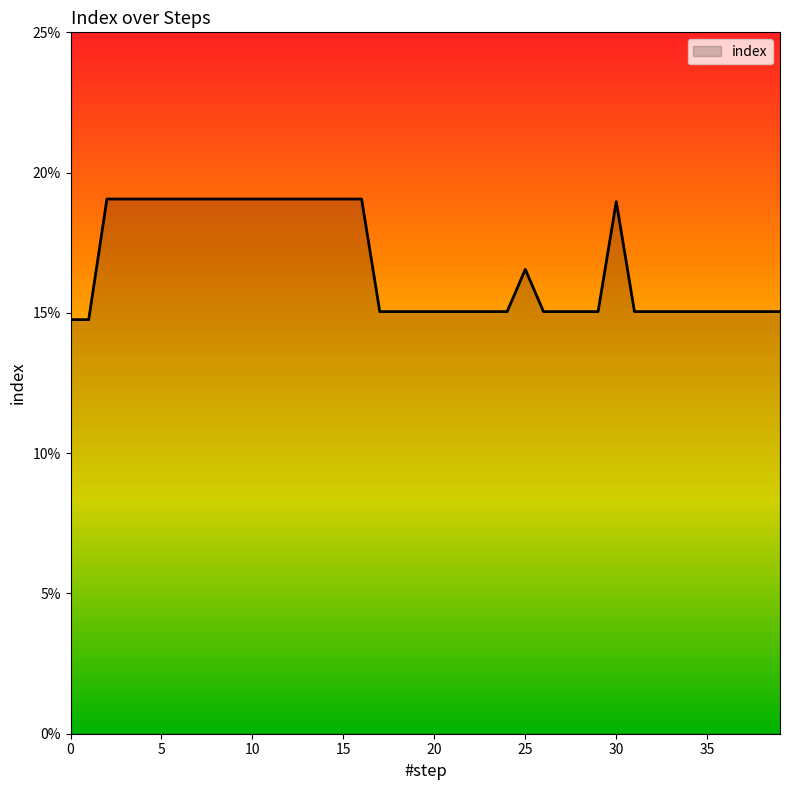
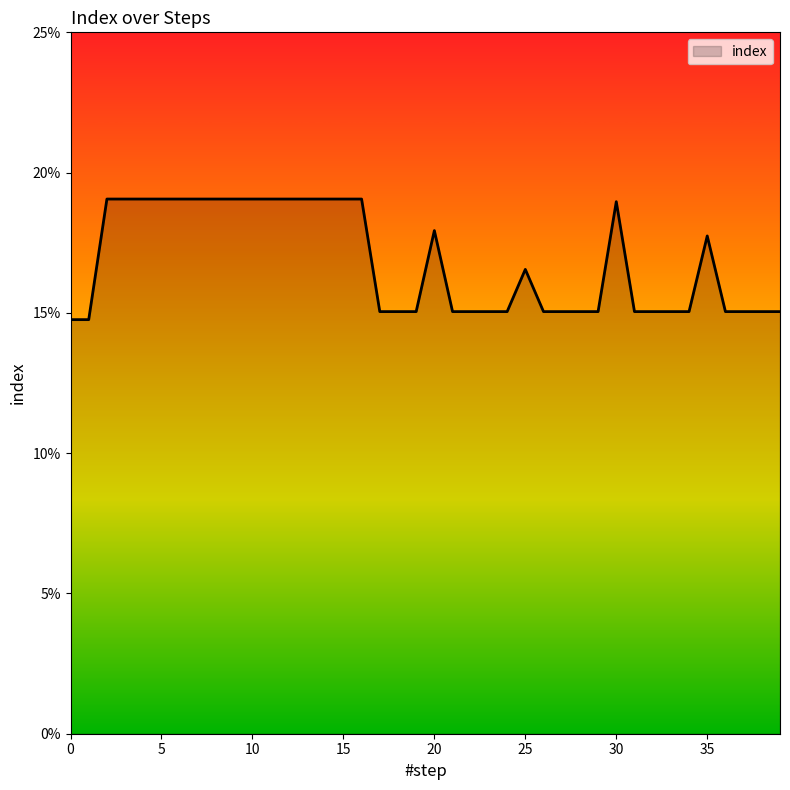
  {
    "0": "14.8%",
    "5": "19.1%",
    "10": "19.1%",
    "15": "19.1%",
-   "20": "15.0%",
+   "20": "17.9%",
    "25": "16.6%",
    "30": "19.0%",
-   "35": "15.0%"
+   "35": "17.7%"
  }
